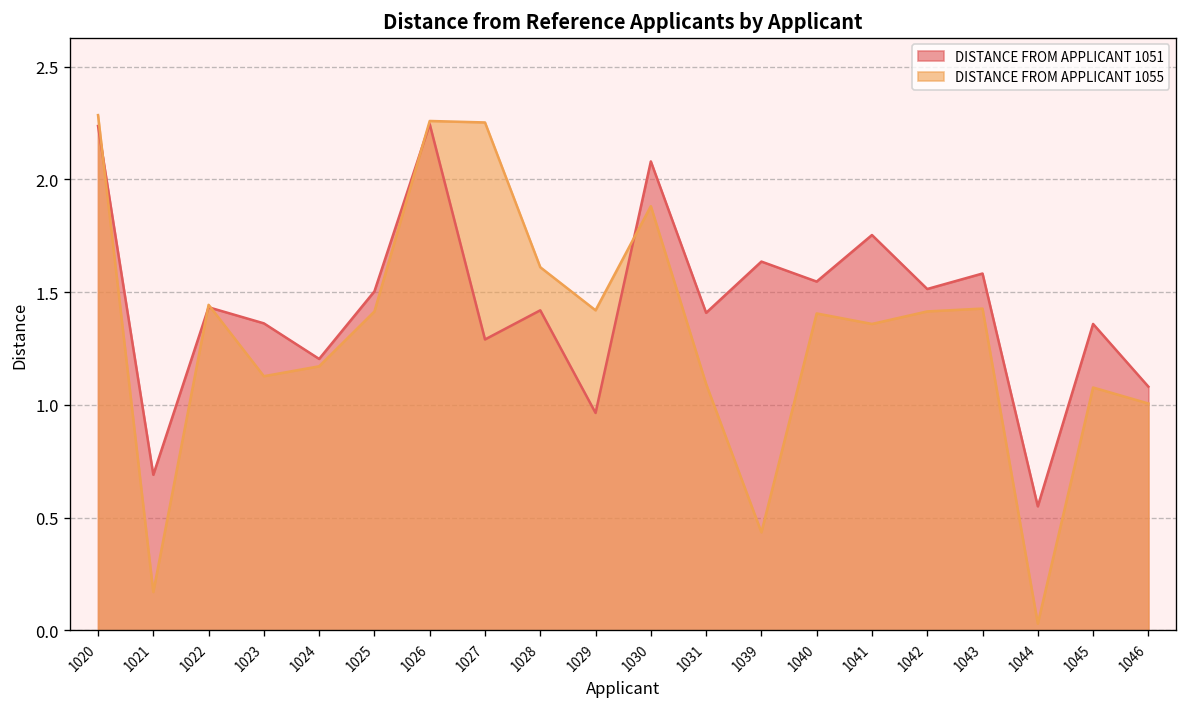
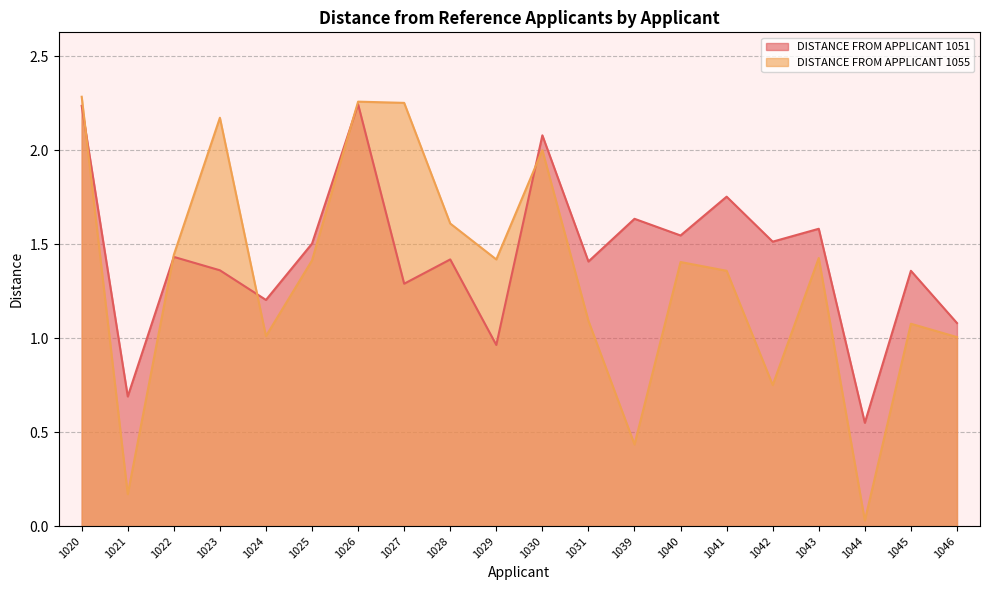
  {
    "DISTANCE FROM APPLICANT 1051": {
      "1020": 2.24,
      "1021": 0.69,
      "1023": 1.36,
      "1024": 1.20,
      "1025": 1.50,
      "1026": 2.24,
      "1027": 1.29,
      "1028": 1.42,
      "1029": 0.96,
      "1030": 2.08,
      "1031": 1.41,
      "1039": 1.64,
      "1040": 1.55,
      "1041": 1.75,
      "1042": 1.51,
      "1043": 1.58,
      "1044": 0.55,
      "1045": 1.36,
      "1046": 1.08
    },
    "DISTANCE FROM APPLICANT 1055": {
      "1020": 2.28,
      "1021": 0.17,
-     "1023": 1.13,
-     "1024": 1.17,
+     "1023": 2.17,
+     "1024": 1.01,
      "1025": 1.41,
      "1026": 2.26,
      "1027": 2.25,
      "1028": 1.61,
      "1029": 1.42,
-     "1030": 1.88,
+     "1030": 2.00,
      "1031": 1.09,
      "1039": 0.43,
      "1040": 1.41,
      "1041": 1.36,
-     "1042": 1.41,
+     "1042": 0.75,
      "1043": 1.43,
      "1044": 0.03,
      "1045": 1.08,
      "1046": 1.01
    }
  }
